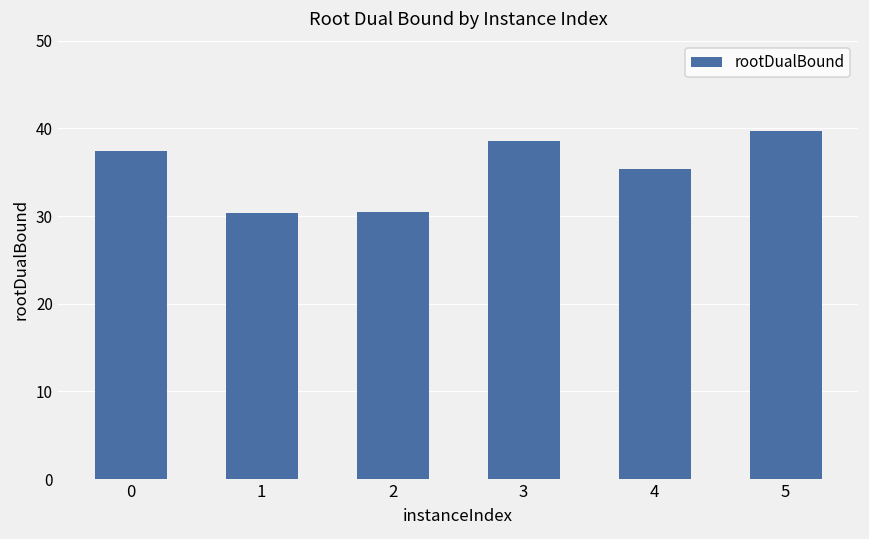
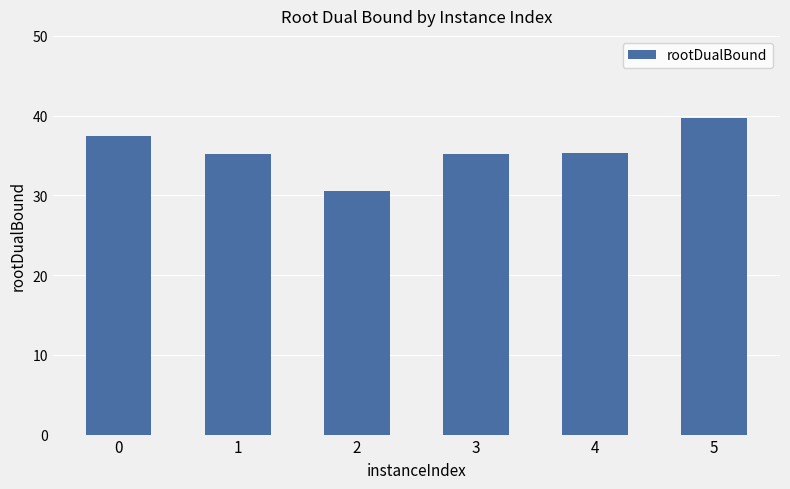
  {
    "0": 37,
-   "1": 30,
+   "1": 35,
    "2": 30,
-   "3": 39,
+   "3": 35,
    "4": 35,
    "5": 40
  }
